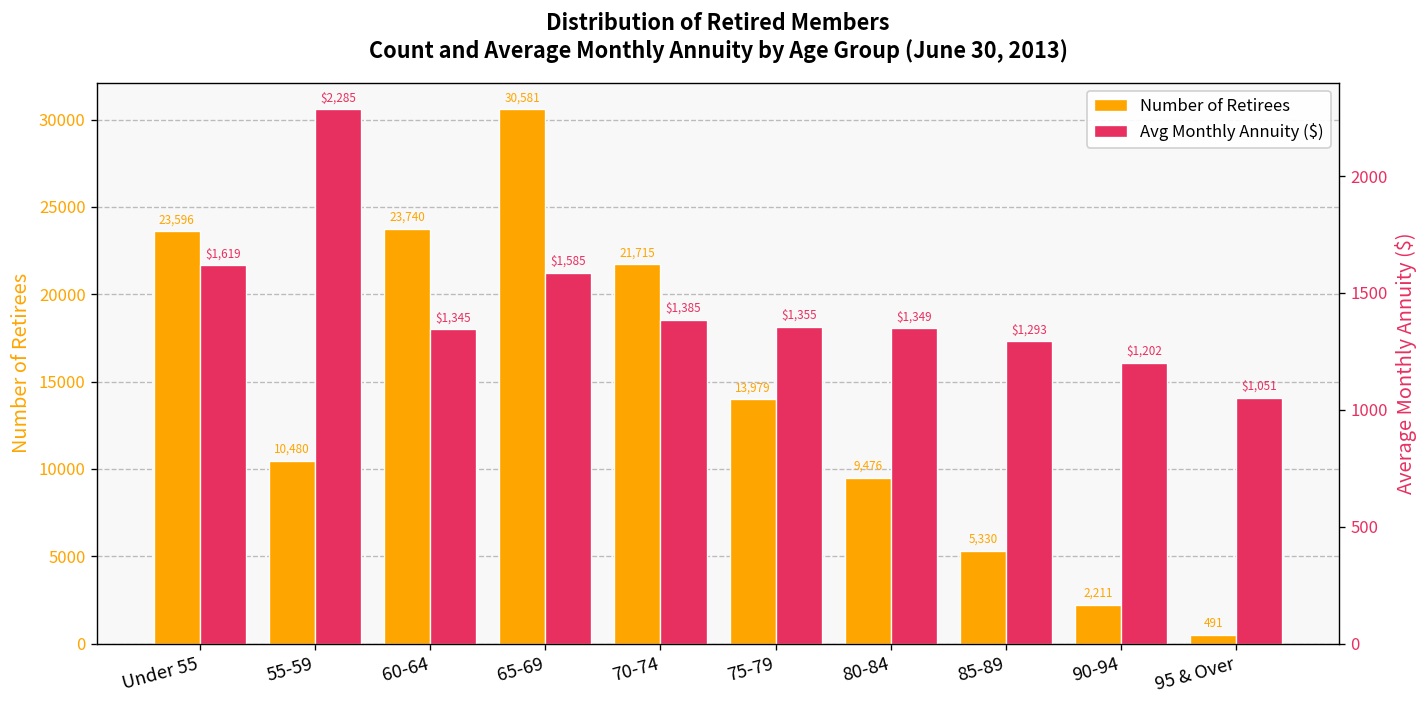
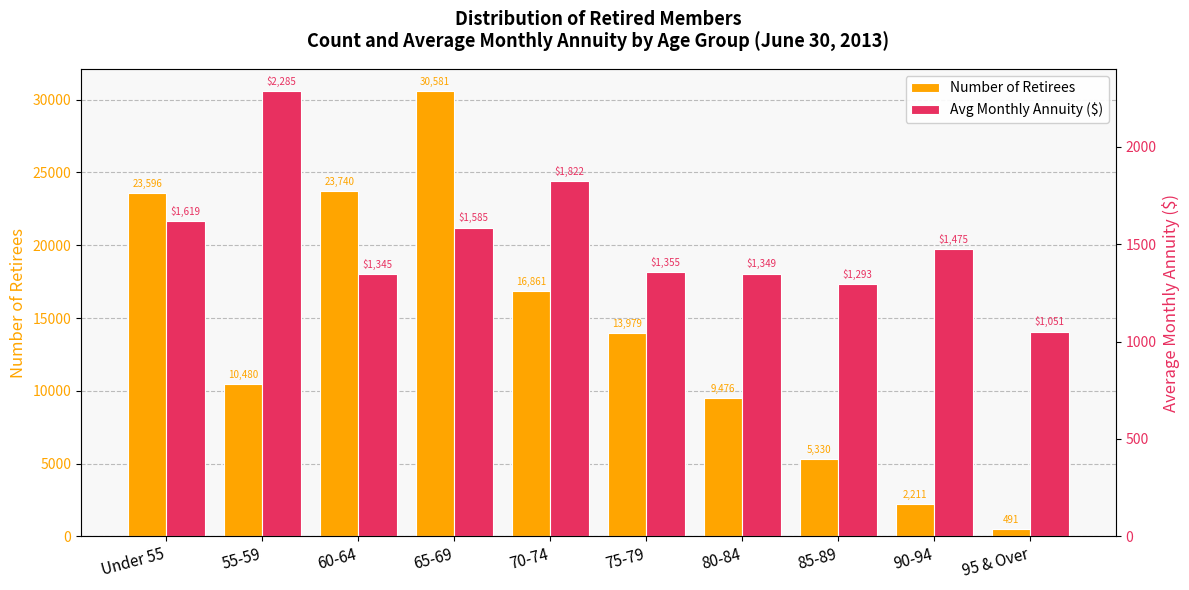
  {
    "Number of Retirees": {
      "Under 55": "23,596",
      "55-59": "10,480",
      "60-64": "23,740",
      "65-69": "30,581",
-     "70-74": "21,715",
+     "70-74": "16,861",
      "75-79": "13,979",
      "80-84": "9,476",
      "85-89": "5,330",
      "90-94": "2,211",
      "95 & Over": "491"
    },
    "Avg Monthly Annuity ($)": {
      "Under 55": "$1,619",
      "55-59": "$2,285",
      "60-64": "$1,345",
      "65-69": "$1,585",
-     "70-74": "$1,385",
+     "70-74": "$1,822",
      "75-79": "$1,355",
      "80-84": "$1,349",
      "85-89": "$1,293",
-     "90-94": "$1,202",
+     "90-94": "$1,475",
      "95 & Over": "$1,051"
    }
  }
